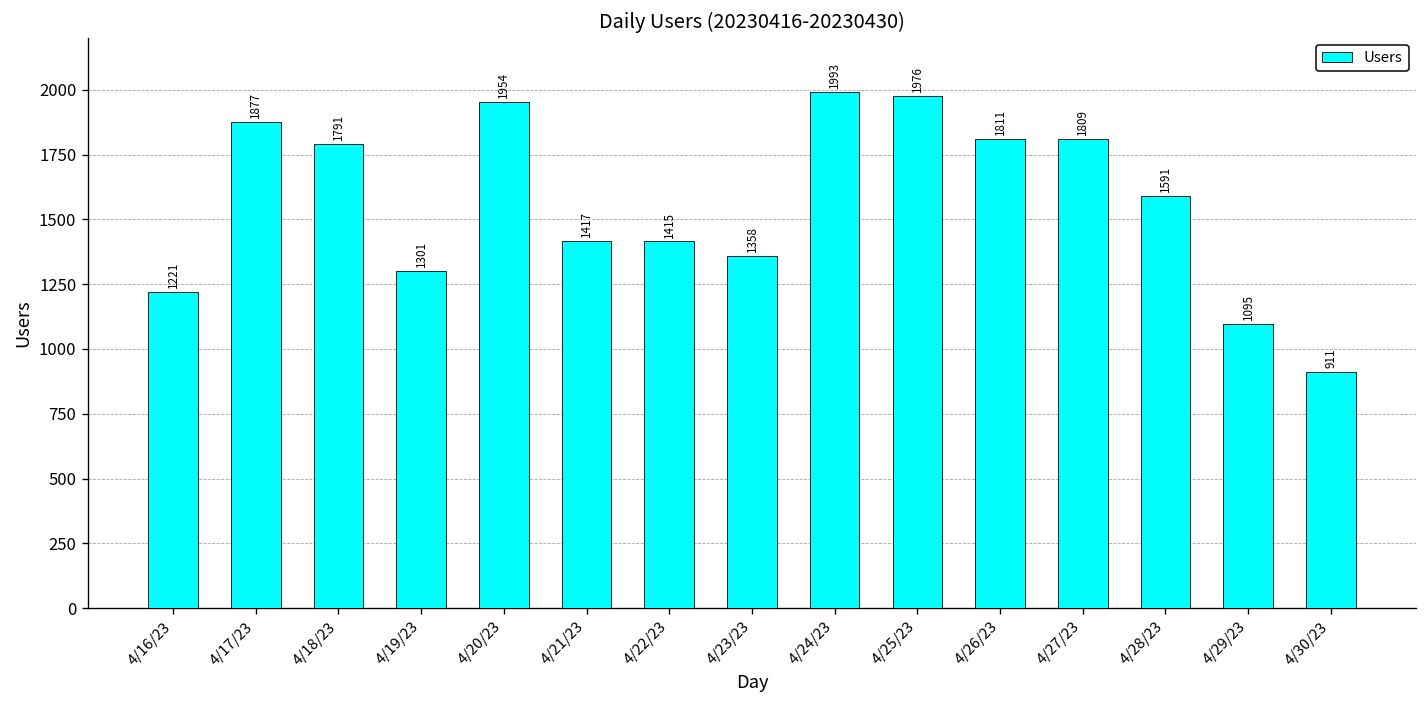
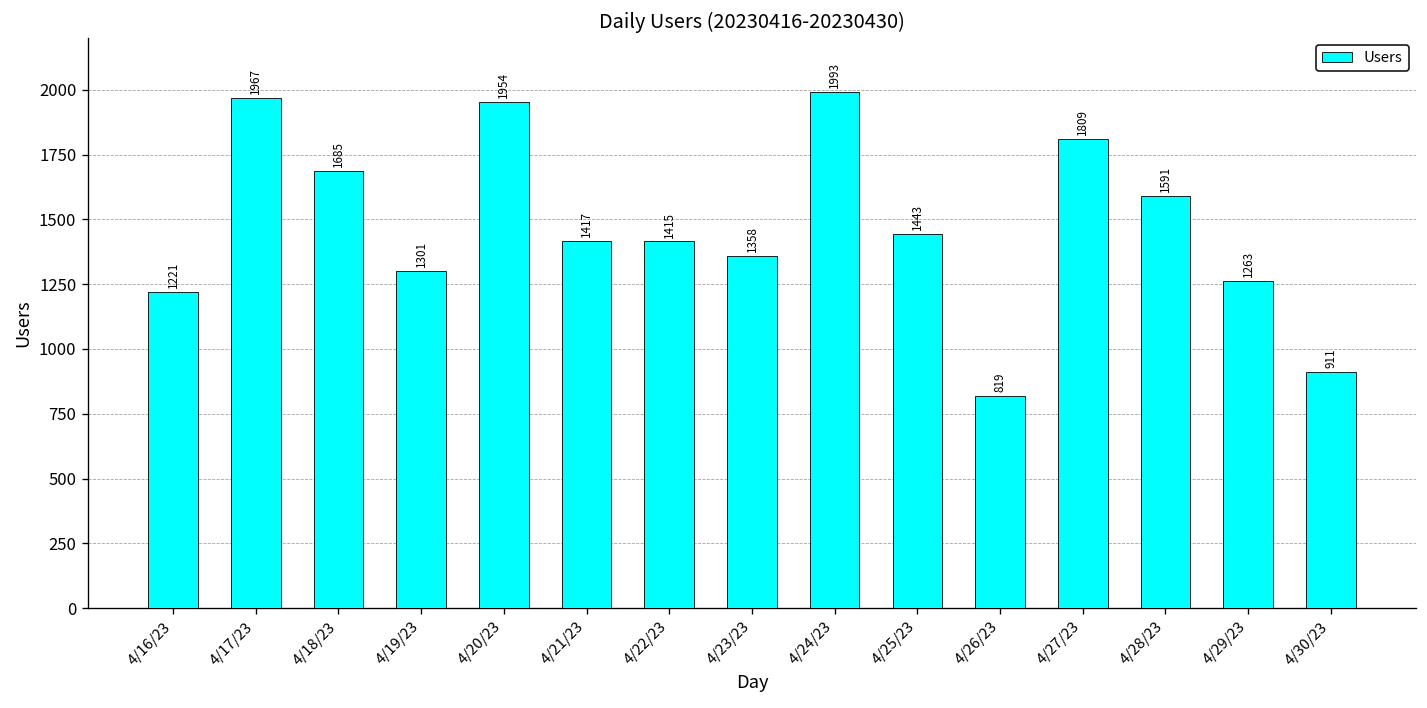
  {
    "4/16/23": 1221,
-   "4/17/23": 1877,
-   "4/18/23": 1791,
+   "4/17/23": 1967,
+   "4/18/23": 1685,
    "4/19/23": 1301,
    "4/20/23": 1954,
    "4/21/23": 1417,
    "4/22/23": 1415,
    "4/23/23": 1358,
    "4/24/23": 1993,
-   "4/25/23": 1976,
-   "4/26/23": 1811,
+   "4/25/23": 1443,
+   "4/26/23": 819,
    "4/27/23": 1809,
    "4/28/23": 1591,
-   "4/29/23": 1095,
+   "4/29/23": 1263,
    "4/30/23": 911
  }
